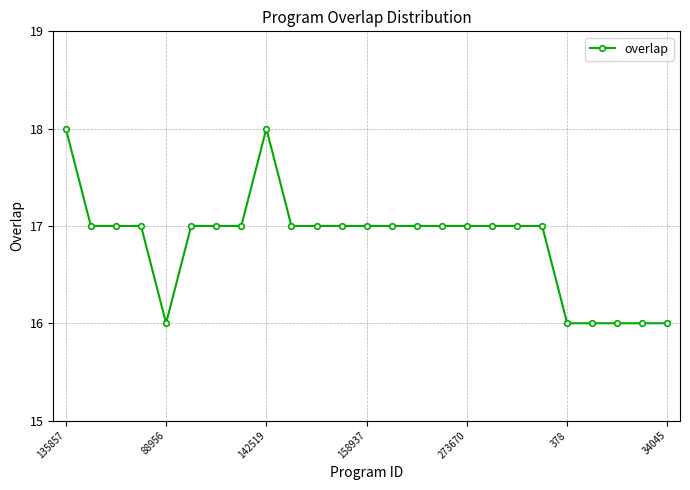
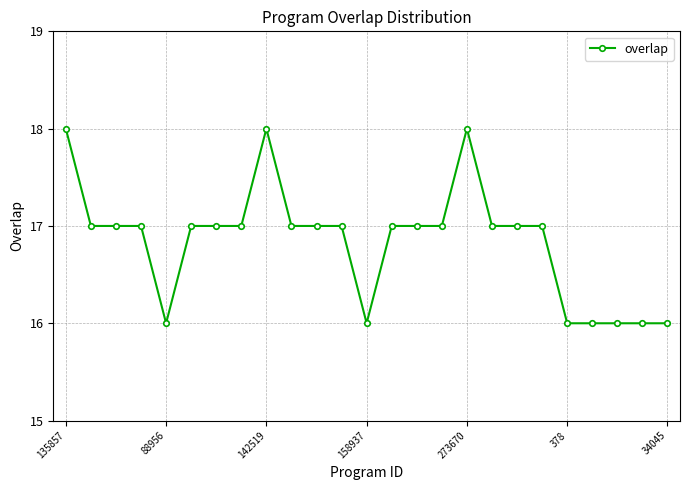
  {
    "135857": 18,
    "88956": 16,
    "142519": 18,
-   "158937": 17,
-   "273670": 17,
+   "158937": 16,
+   "273670": 18,
    "378": 16,
    "34045": 16
  }
